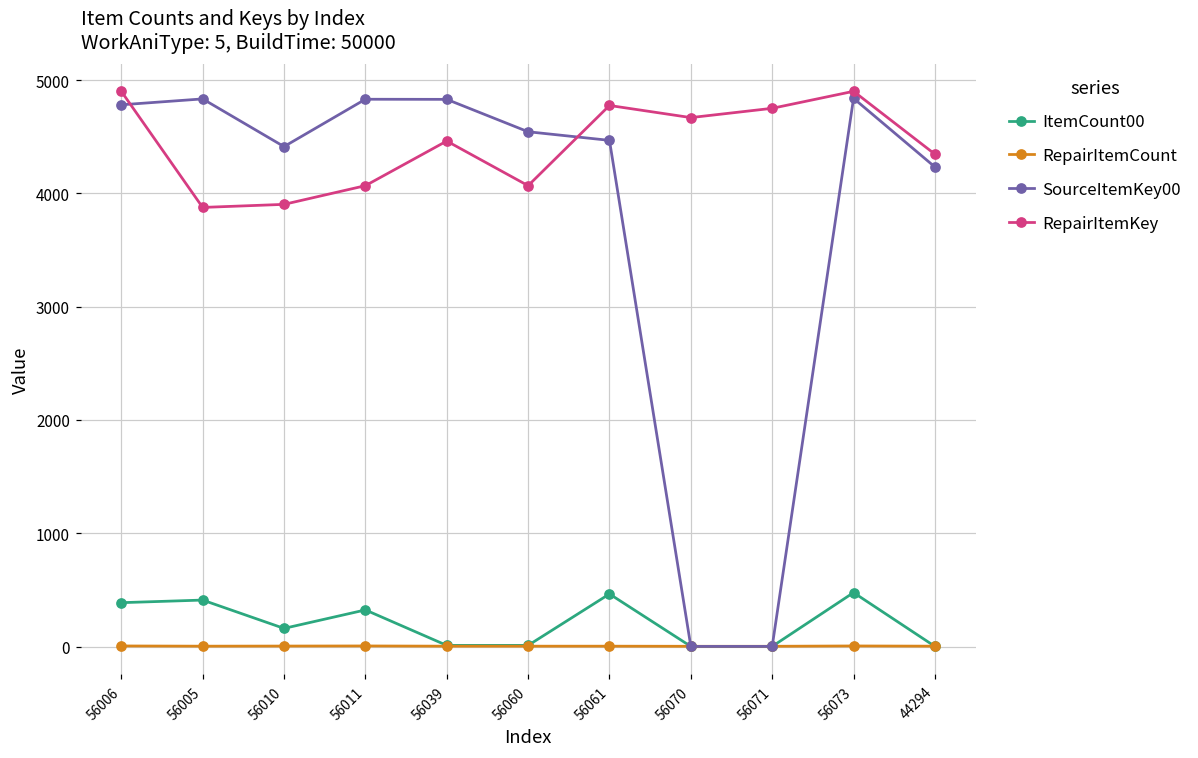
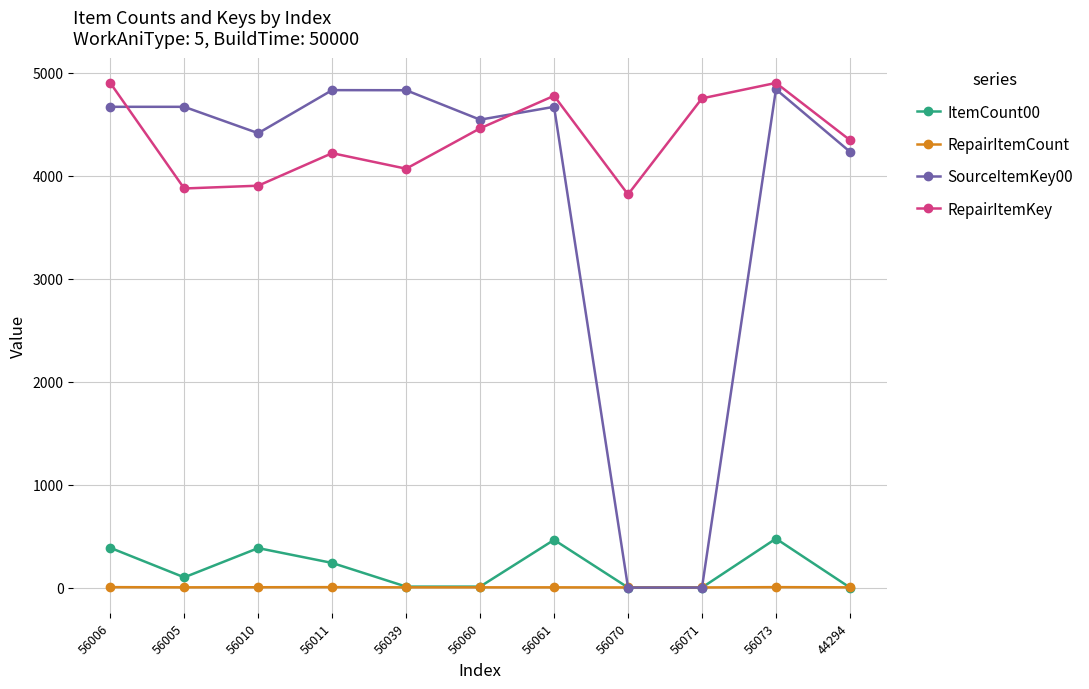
  {
    "ItemCount00": {
      "56006": 390,
-     "56005": 410,
-     "56010": 160,
-     "56011": 320,
+     "56005": 100,
+     "56010": 380,
+     "56011": 240,
      "56061": 460,
      "56073": 480
    },
    "RepairItemCount": {
      "56006": 10,
      "56005": 0,
      "56010": 0,
      "56011": 10,
      "56061": 0,
      "56073": 10
    },
    "SourceItemKey00": {
-     "56006": 4780,
-     "56005": 4830,
+     "56006": 4670,
+     "56005": 4670,
      "56010": 4410,
      "56011": 4830,
      "56039": 4830,
      "56060": 4540,
-     "56061": 4470,
+     "56061": 4670,
      "56073": 4840,
      "44294": 4230
    },
    "RepairItemKey": {
      "56006": 4900,
      "56005": 3880,
      "56010": 3900,
-     "56011": 4070,
-     "56039": 4460,
-     "56060": 4070,
+     "56011": 4220,
+     "56039": 4070,
+     "56060": 4460,
      "56061": 4780,
-     "56070": 4670,
+     "56070": 3820,
      "56071": 4750,
      "56073": 4900,
      "44294": 4350
    }
  }
